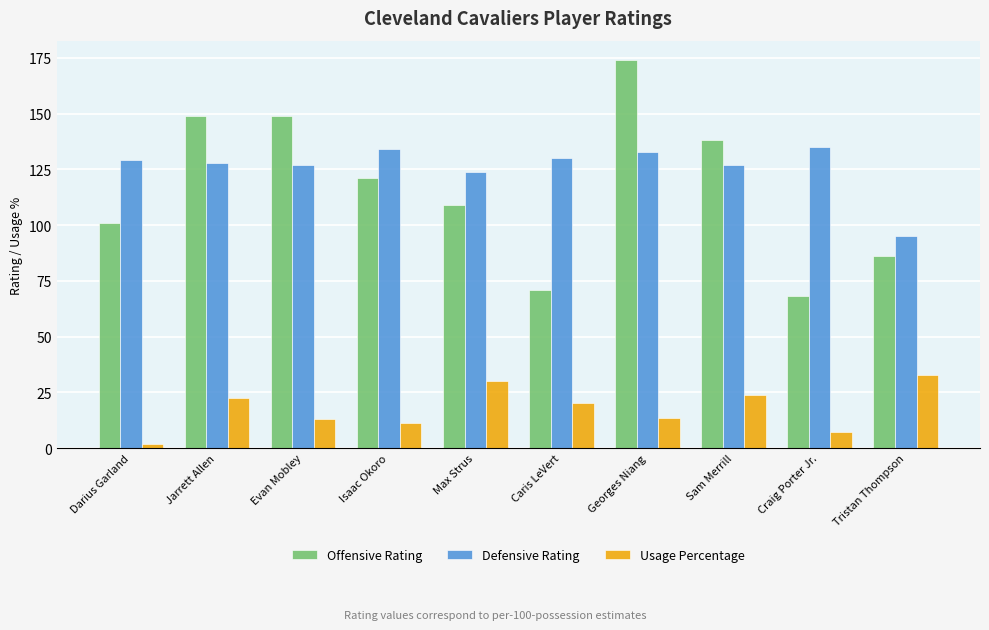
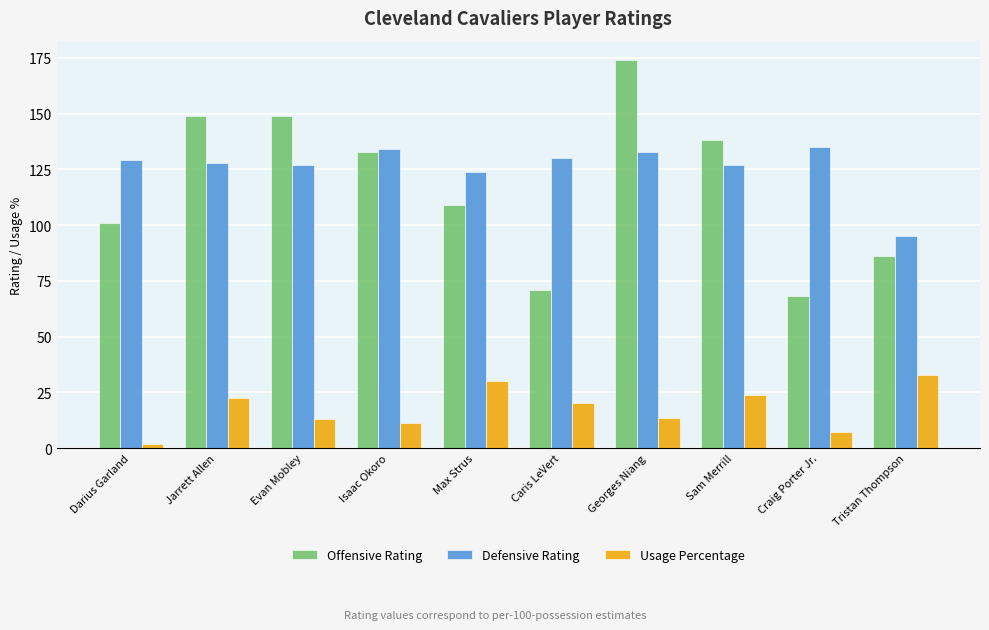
  {
    "Offensive Rating": {
      "Darius Garland": 101,
      "Jarrett Allen": 149,
      "Evan Mobley": 149,
-     "Isaac Okoro": 121,
+     "Isaac Okoro": 133,
      "Max Strus": 109,
      "Caris LeVert": 71,
      "Georges Niang": 174,
      "Sam Merrill": 138,
      "Craig Porter Jr.": 68,
      "Tristan Thompson": 86
    },
    "Defensive Rating": {
      "Darius Garland": 129,
      "Jarrett Allen": 128,
      "Evan Mobley": 127,
      "Isaac Okoro": 134,
      "Max Strus": 124,
      "Caris LeVert": 130,
      "Georges Niang": 133,
      "Sam Merrill": 127,
      "Craig Porter Jr.": 135,
      "Tristan Thompson": 95
    },
    "Usage Percentage": {
      "Darius Garland": 2,
      "Jarrett Allen": 22,
      "Evan Mobley": 13,
      "Isaac Okoro": 11,
      "Max Strus": 30,
      "Caris LeVert": 20,
      "Georges Niang": 13,
      "Sam Merrill": 24,
      "Craig Porter Jr.": 7,
      "Tristan Thompson": 33
    }
  }
